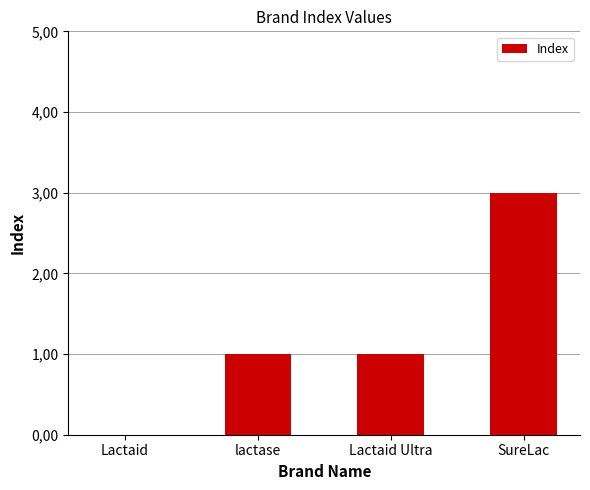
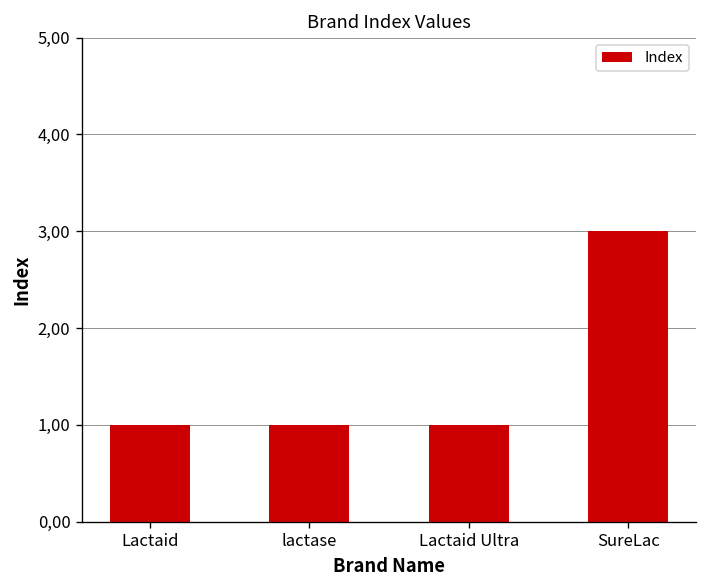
  {
-   "Lactaid": 0,
+   "Lactaid": 100,
    "lactase": 100,
    "Lactaid Ultra": 100,
    "SureLac": 300
  }
